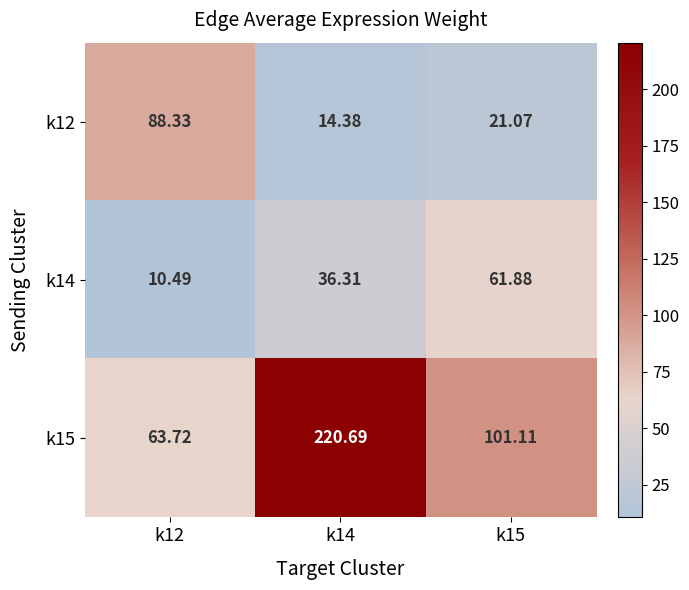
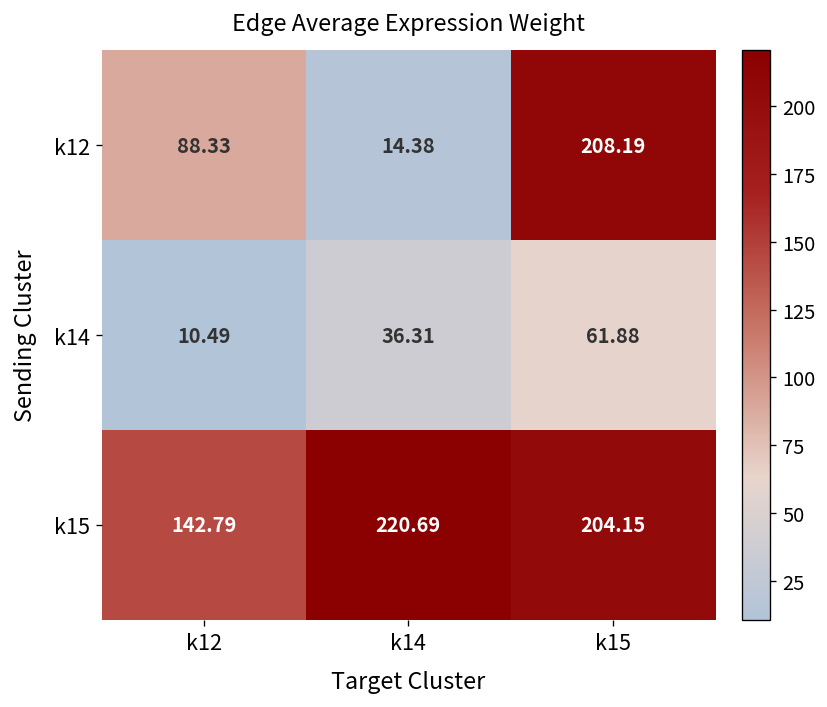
  {
    "k12": {
      "k12": 88.33,
      "k14": 14.38,
-     "k15": 21.07
+     "k15": 208.19
    },
    "k14": {
      "k12": 10.49,
      "k14": 36.31,
      "k15": 61.88
    },
    "k15": {
-     "k12": 63.72,
+     "k12": 142.79,
      "k14": 220.69,
-     "k15": 101.11
+     "k15": 204.15
    }
  }
